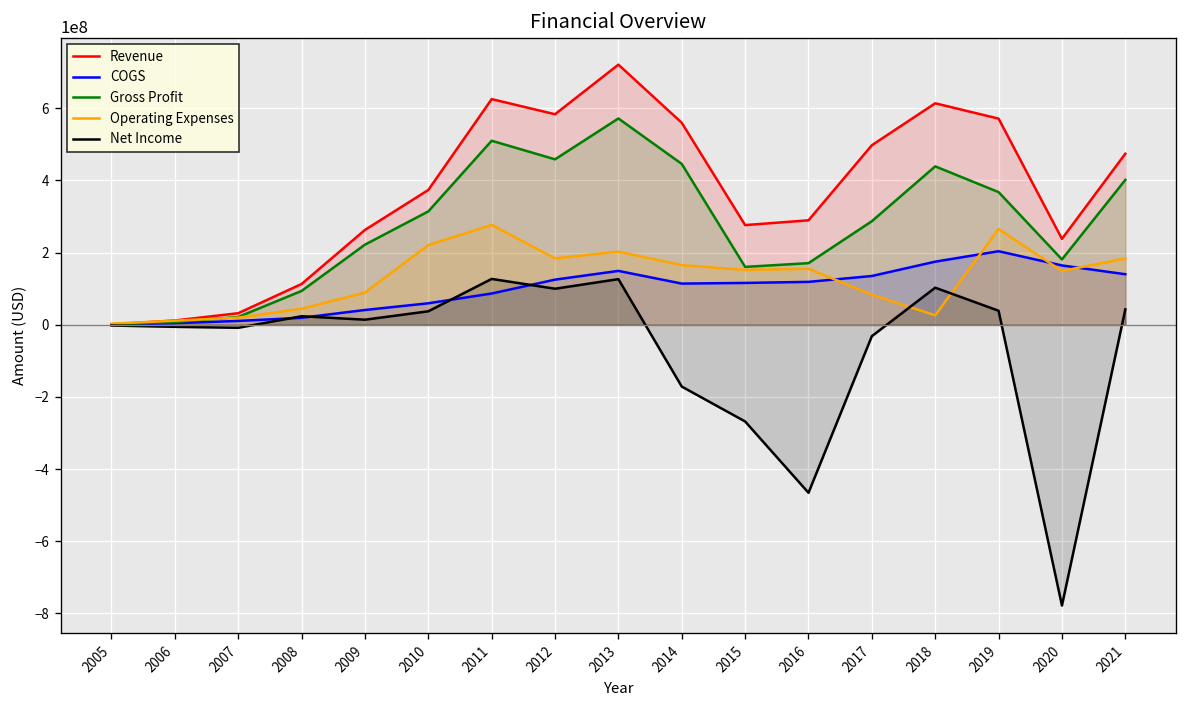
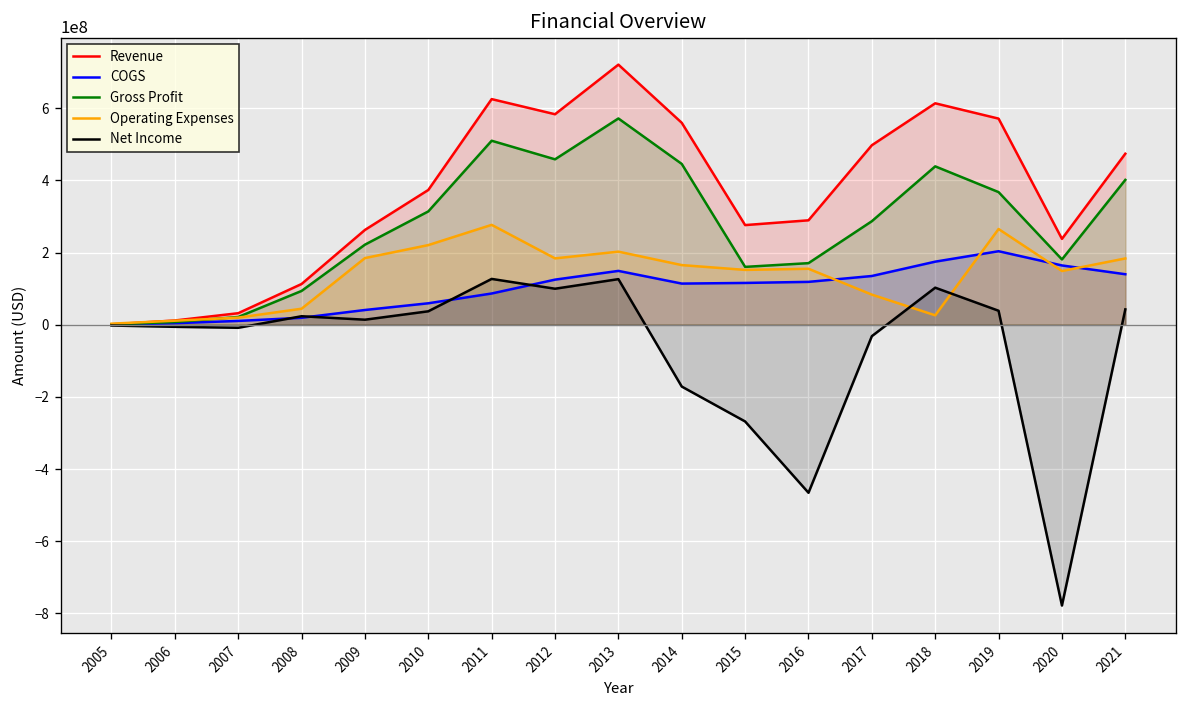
  {
    "Revenue": {
      "2007": 30000000,
      "2008": 110000000,
      "2009": 260000000,
      "2010": 370000000,
      "2011": 630000000,
      "2012": 580000000,
      "2013": 720000000,
      "2014": 560000000,
      "2015": 280000000,
      "2016": 290000000,
      "2017": 500000000,
      "2018": 610000000,
      "2019": 570000000,
      "2020": 240000000,
      "2021": 470000000
    },
    "COGS": {
      "2007": 10000000,
      "2009": 40000000,
      "2010": 60000000,
      "2011": 90000000,
      "2012": 120000000,
      "2013": 150000000,
      "2014": 110000000,
      "2015": 120000000,
      "2016": 120000000,
      "2017": 130000000,
      "2018": 170000000,
      "2019": 200000000,
      "2020": 160000000,
      "2021": 140000000
    },
    "Gross Profit": {
      "2008": 90000000,
      "2009": 220000000,
      "2010": 310000000,
      "2011": 510000000,
      "2012": 460000000,
      "2013": 570000000,
      "2014": 450000000,
      "2016": 170000000,
      "2017": 290000000,
      "2018": 440000000,
      "2019": 370000000,
      "2020": 180000000,
      "2021": 400000000
    },
    "Operating Expenses": {
      "2008": 40000000,
-     "2009": 90000000,
+     "2009": 180000000,
      "2010": 220000000,
      "2011": 280000000,
      "2012": 180000000,
      "2013": 200000000,
      "2014": 170000000,
      "2016": 160000000,
      "2017": 80000000,
      "2018": 30000000,
      "2019": 270000000,
      "2020": 150000000,
      "2021": 180000000
    }
  }
